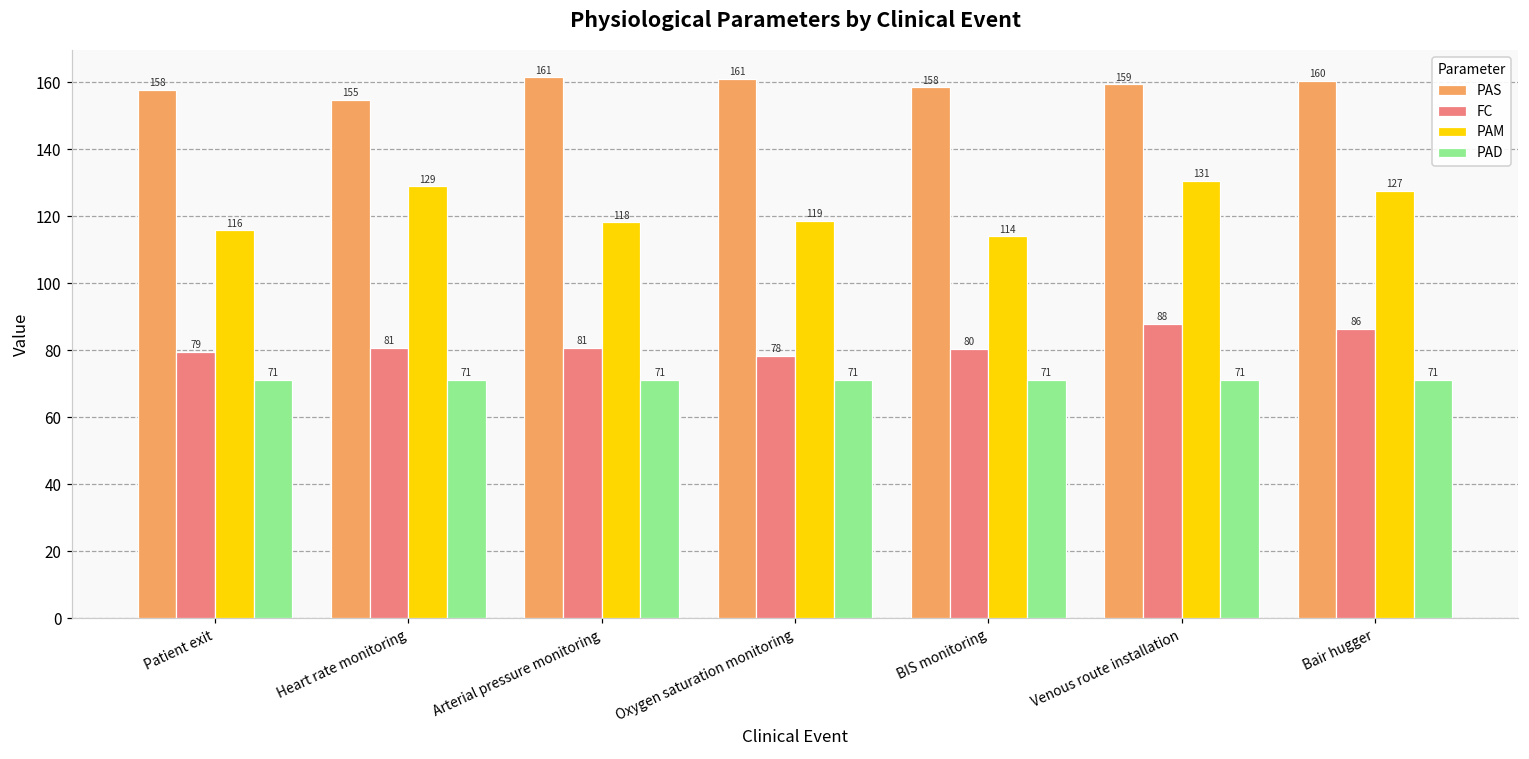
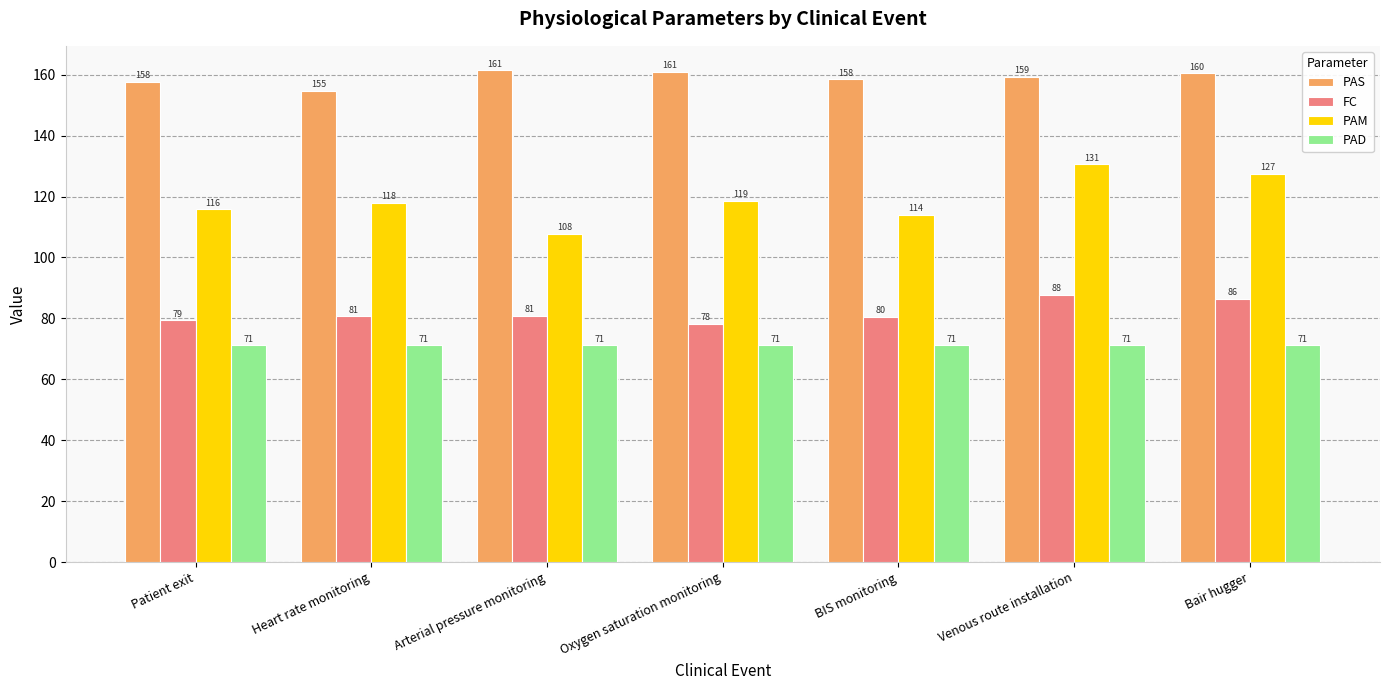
  {
    "PAM": {
      "Patient exit": 116,
-     "Heart rate monitoring": 129,
-     "Arterial pressure monitoring": 118,
+     "Heart rate monitoring": 118,
+     "Arterial pressure monitoring": 108,
      "Oxygen saturation monitoring": 119,
      "BIS monitoring": 114,
      "Venous route installation": 131,
      "Bair hugger": 127
    },
    "PAD": {
      "Patient exit": 71,
      "Heart rate monitoring": 71,
      "Arterial pressure monitoring": 71,
      "Oxygen saturation monitoring": 71,
      "BIS monitoring": 71,
      "Venous route installation": 71,
      "Bair hugger": 71
    }
  }
